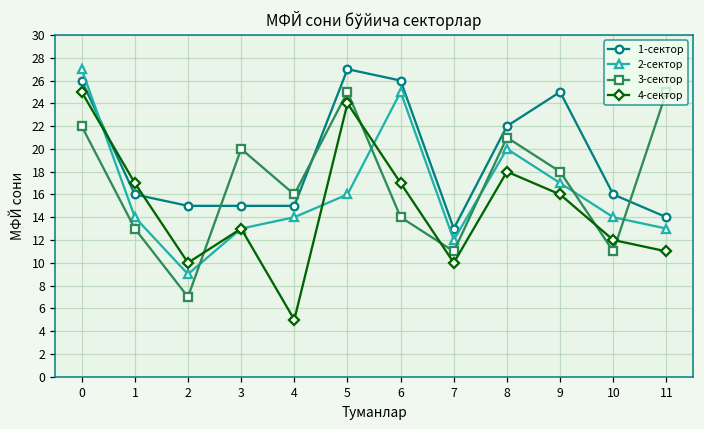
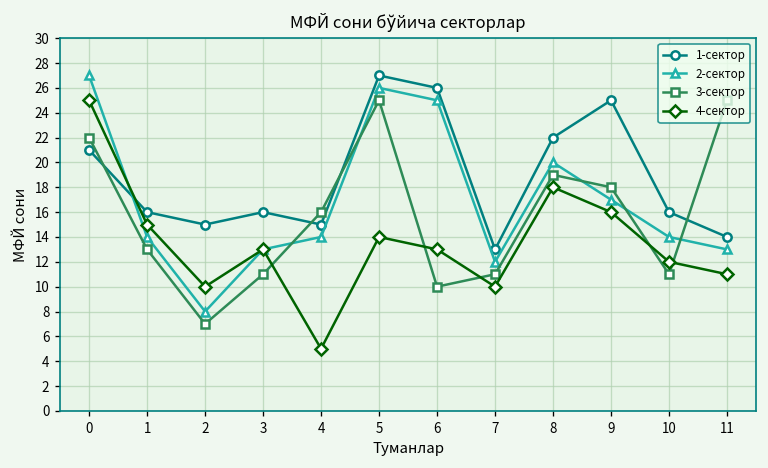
  {
    "1-сектор": {
-     "0": 26,
+     "0": 21,
      "1": 16,
      "2": 15,
-     "3": 15,
+     "3": 16,
      "4": 15,
      "5": 27,
      "6": 26,
      "7": 13,
      "8": 22,
      "9": 25,
      "10": 16,
      "11": 14
    },
    "2-сектор": {
      "0": 27,
      "1": 14,
-     "2": 9,
+     "2": 8,
      "4": 14,
-     "5": 16,
+     "5": 26,
      "6": 25,
      "7": 12,
      "8": 20,
      "9": 17,
      "10": 14,
      "11": 13
    },
    "3-сектор": {
      "0": 22,
      "1": 13,
      "2": 7,
-     "3": 20,
+     "3": 11,
      "4": 16,
      "5": 25,
-     "6": 14,
+     "6": 10,
      "7": 11,
-     "8": 21,
+     "8": 19,
      "9": 18,
      "10": 11
    },
    "4-сектор": {
      "0": 25,
-     "1": 17,
+     "1": 15,
      "2": 10,
      "4": 5,
-     "5": 24,
-     "6": 17,
+     "5": 14,
+     "6": 13,
      "7": 10,
      "8": 18,
      "9": 16,
      "10": 12,
      "11": 11
    }
  }
